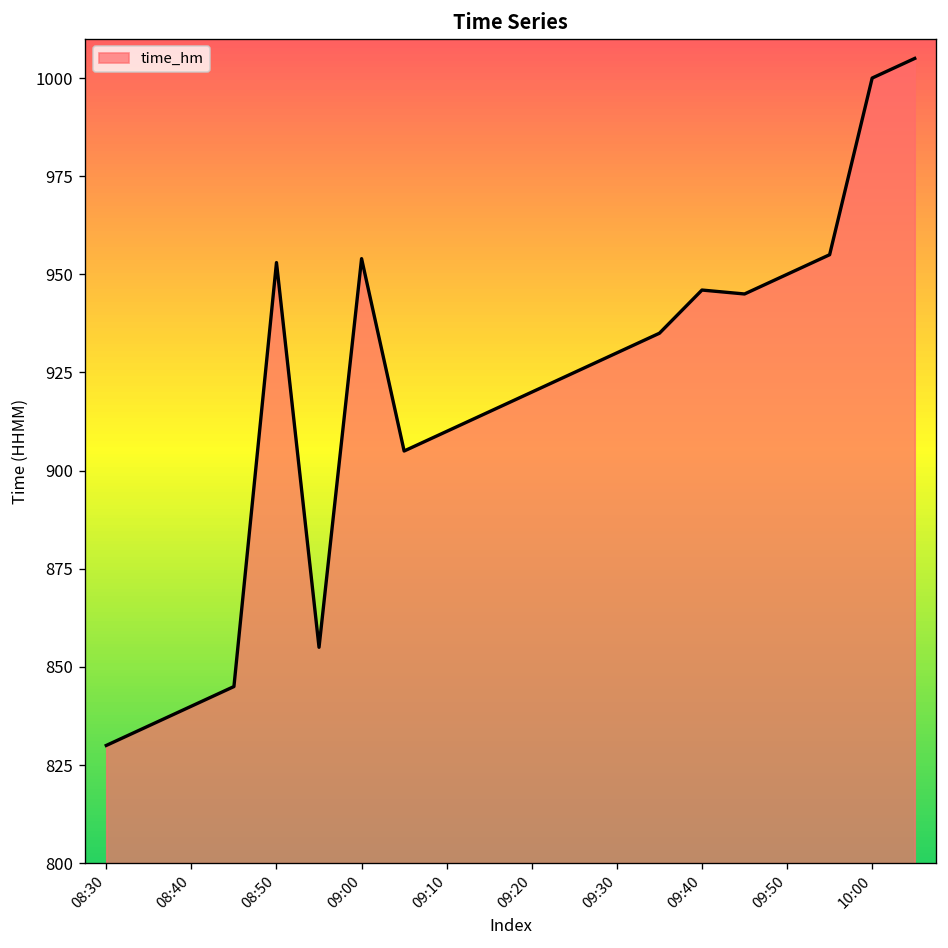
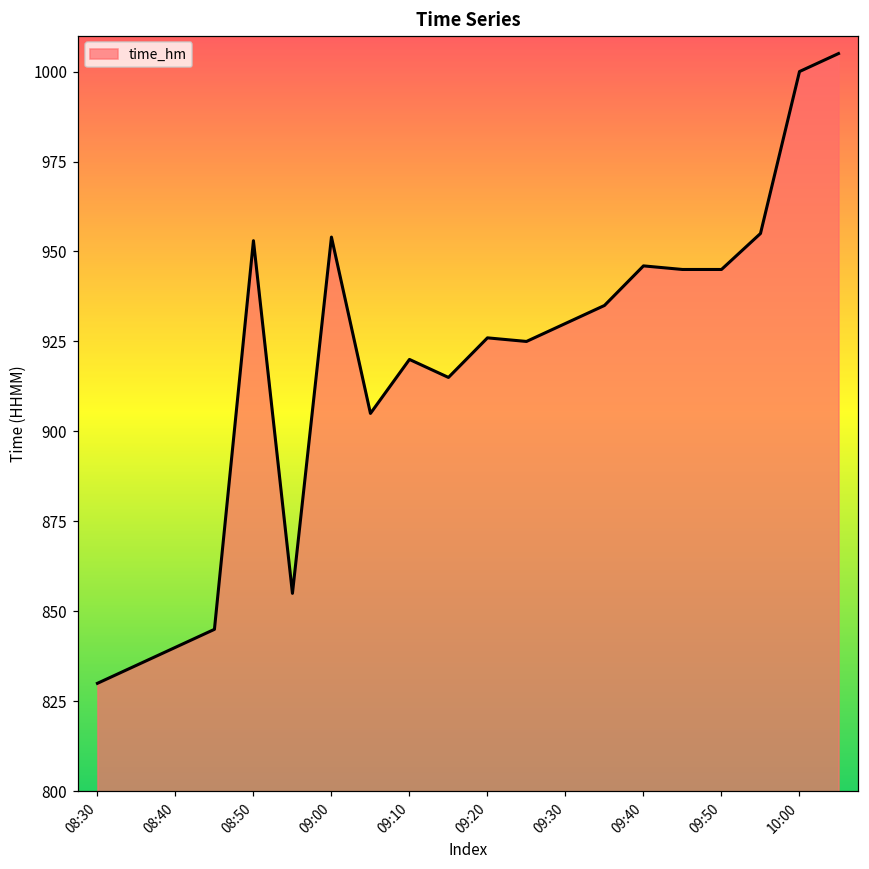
  {
    "08:30": 830,
    "08:40": 840,
    "08:50": 953,
    "09:00": 954,
-   "09:10": 910,
-   "09:20": 920,
+   "09:10": 920,
+   "09:20": 926,
    "09:30": 930,
    "09:40": 946,
-   "09:50": 950,
+   "09:50": 945,
    "10:00": 1000
  }
